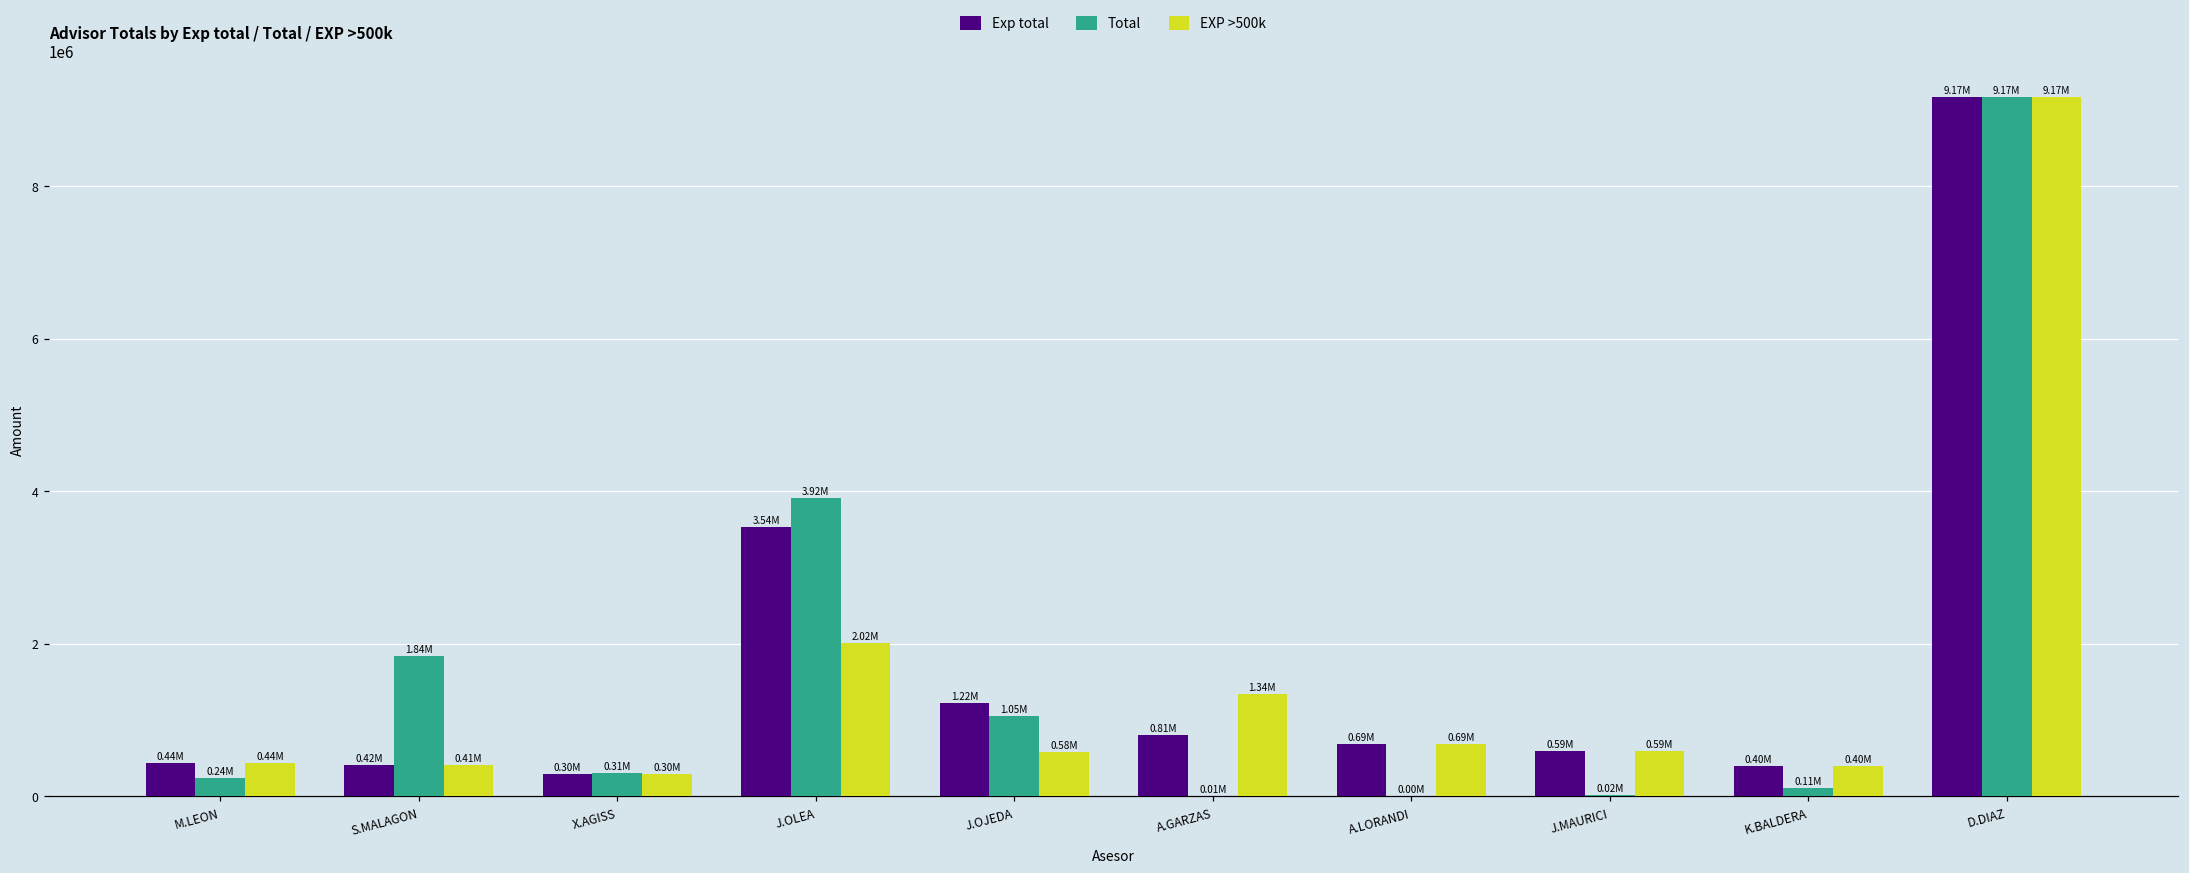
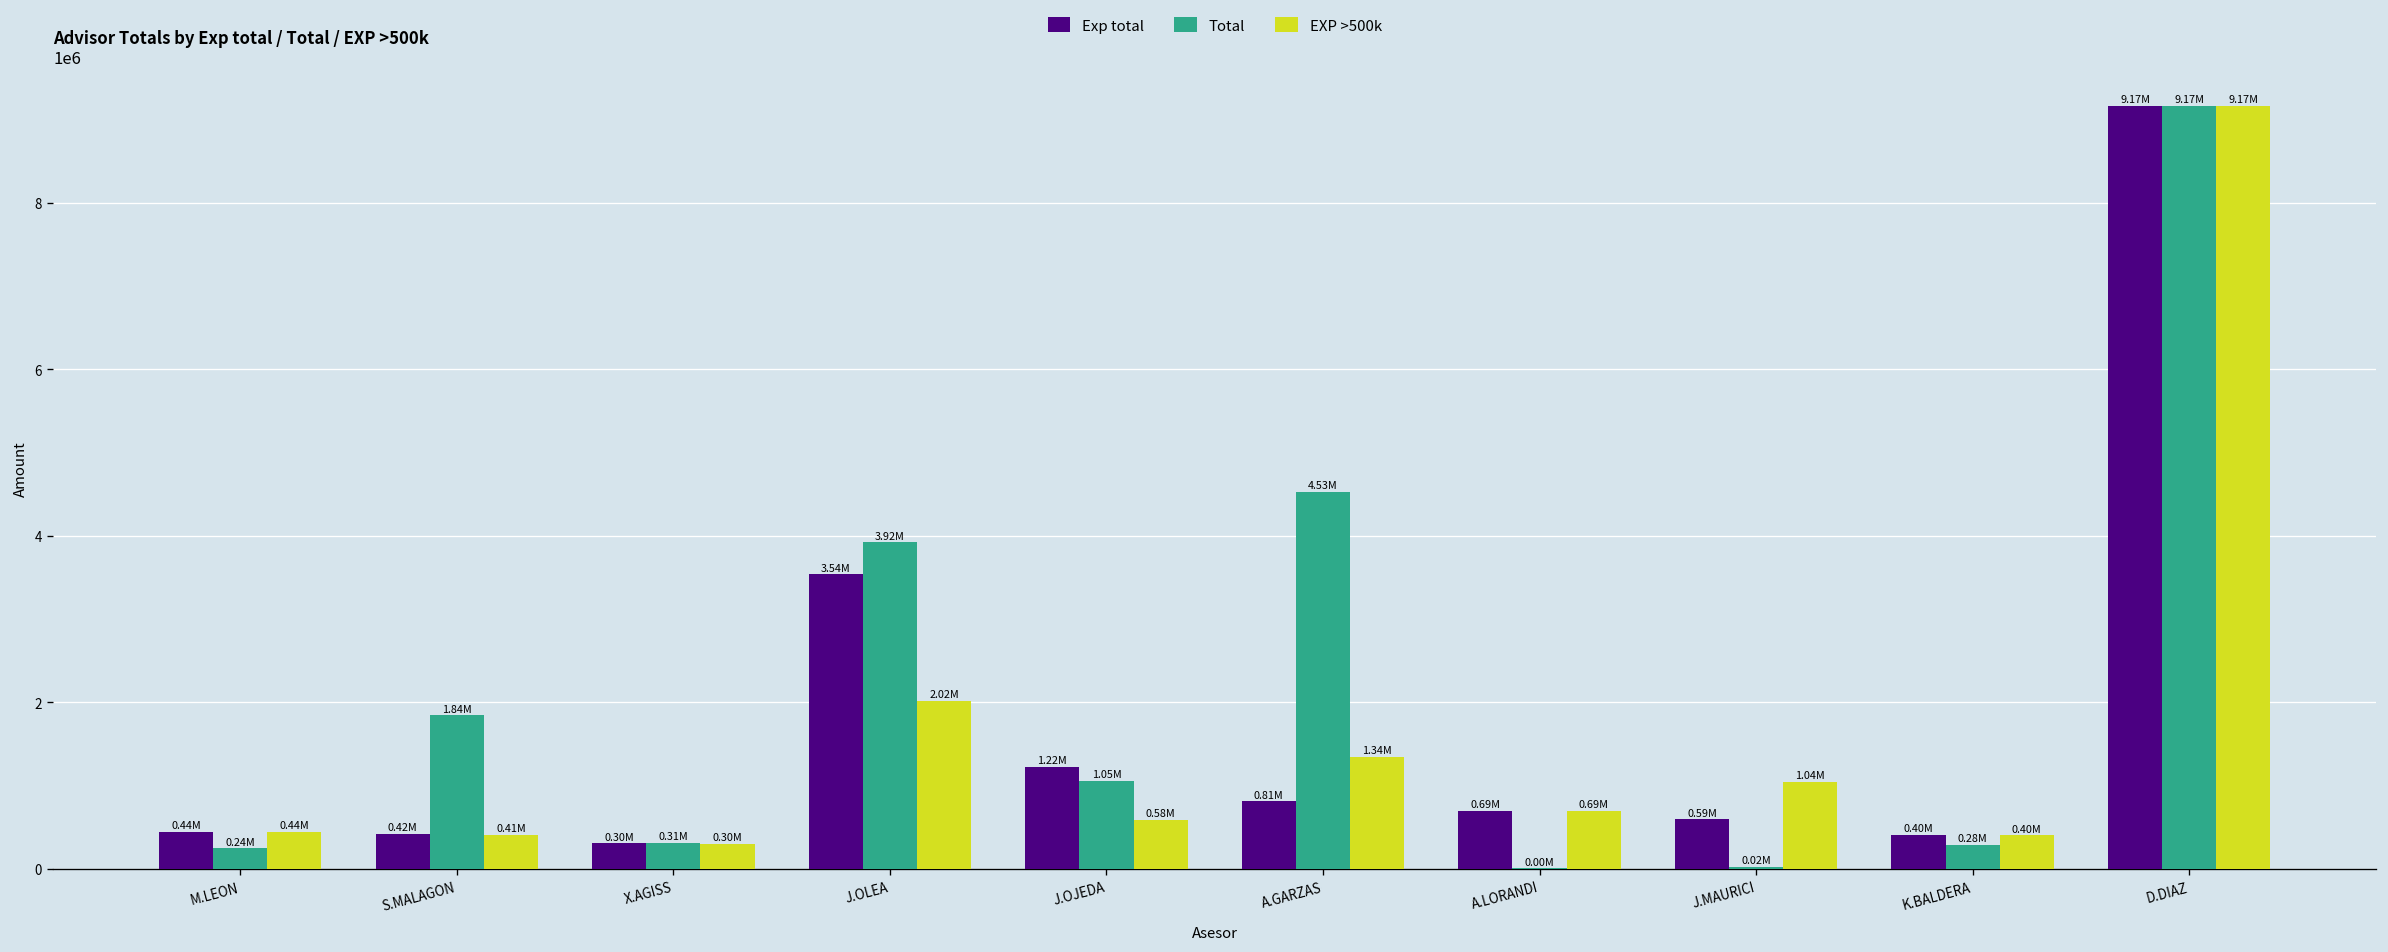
  {
    "Exp total": {
      "M.LEON": "0.44M",
      "S.MALAGON": "0.42M",
      "X.AGISS": "0.30M",
      "J.OLEA": "3.54M",
      "J.OJEDA": "1.22M",
      "A.GARZAS": "0.81M",
      "A.LORANDI": "0.69M",
      "J.MAURICI": "0.59M",
      "K.BALDERA": "0.40M",
      "D.DIAZ": "9.17M"
    },
    "Total": {
      "M.LEON": "0.24M",
      "S.MALAGON": "1.84M",
      "X.AGISS": "0.31M",
      "J.OLEA": "3.92M",
      "J.OJEDA": "1.05M",
-     "A.GARZAS": "0.01M",
+     "A.GARZAS": "4.53M",
      "J.MAURICI": "0.02M",
-     "K.BALDERA": "0.11M",
+     "K.BALDERA": "0.28M",
      "D.DIAZ": "9.17M"
    },
    "EXP >500k": {
      "M.LEON": "0.44M",
      "S.MALAGON": "0.41M",
      "X.AGISS": "0.30M",
      "J.OLEA": "2.02M",
      "J.OJEDA": "0.58M",
      "A.GARZAS": "1.34M",
      "A.LORANDI": "0.69M",
-     "J.MAURICI": "0.59M",
+     "J.MAURICI": "1.04M",
      "K.BALDERA": "0.40M",
      "D.DIAZ": "9.17M"
    }
  }
